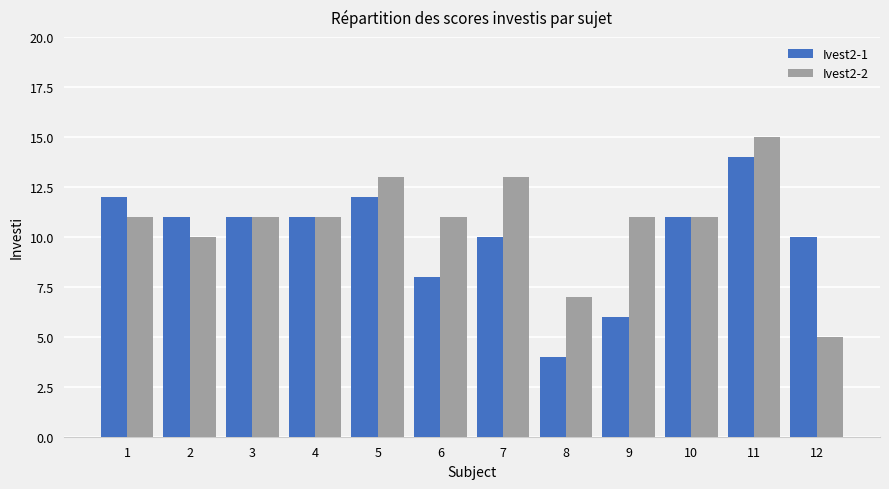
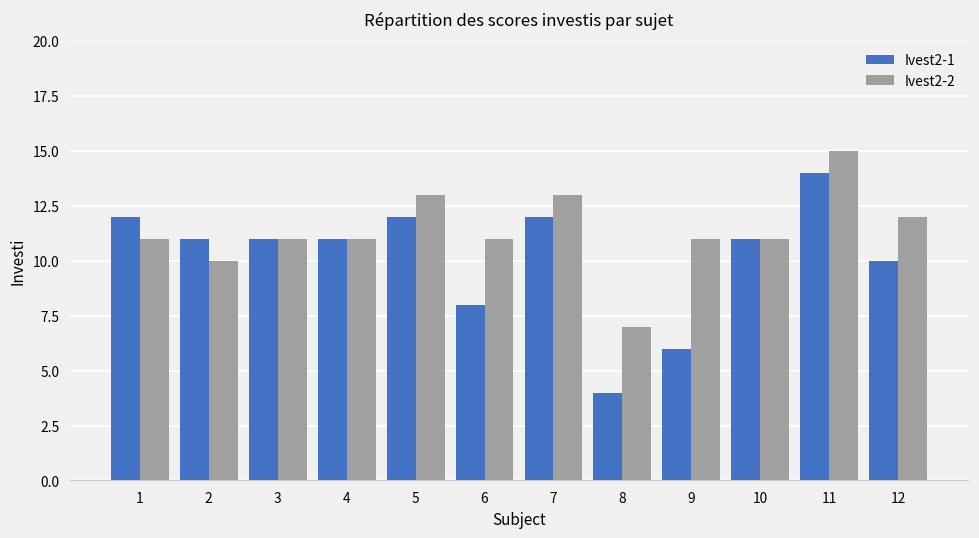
  {
    "Ivest2-1": {
      "1": 12,
      "2": 11,
      "3": 11,
      "4": 11,
      "5": 12,
      "6": 8,
-     "7": 10,
+     "7": 12,
      "8": 4,
      "9": 6,
      "10": 11,
      "11": 14,
      "12": 10
    },
    "Ivest2-2": {
      "1": 11,
      "2": 10,
      "3": 11,
      "4": 11,
      "5": 13,
      "6": 11,
      "7": 13,
      "8": 7,
      "9": 11,
      "10": 11,
      "11": 15,
-     "12": 5
+     "12": 12
    }
  }
